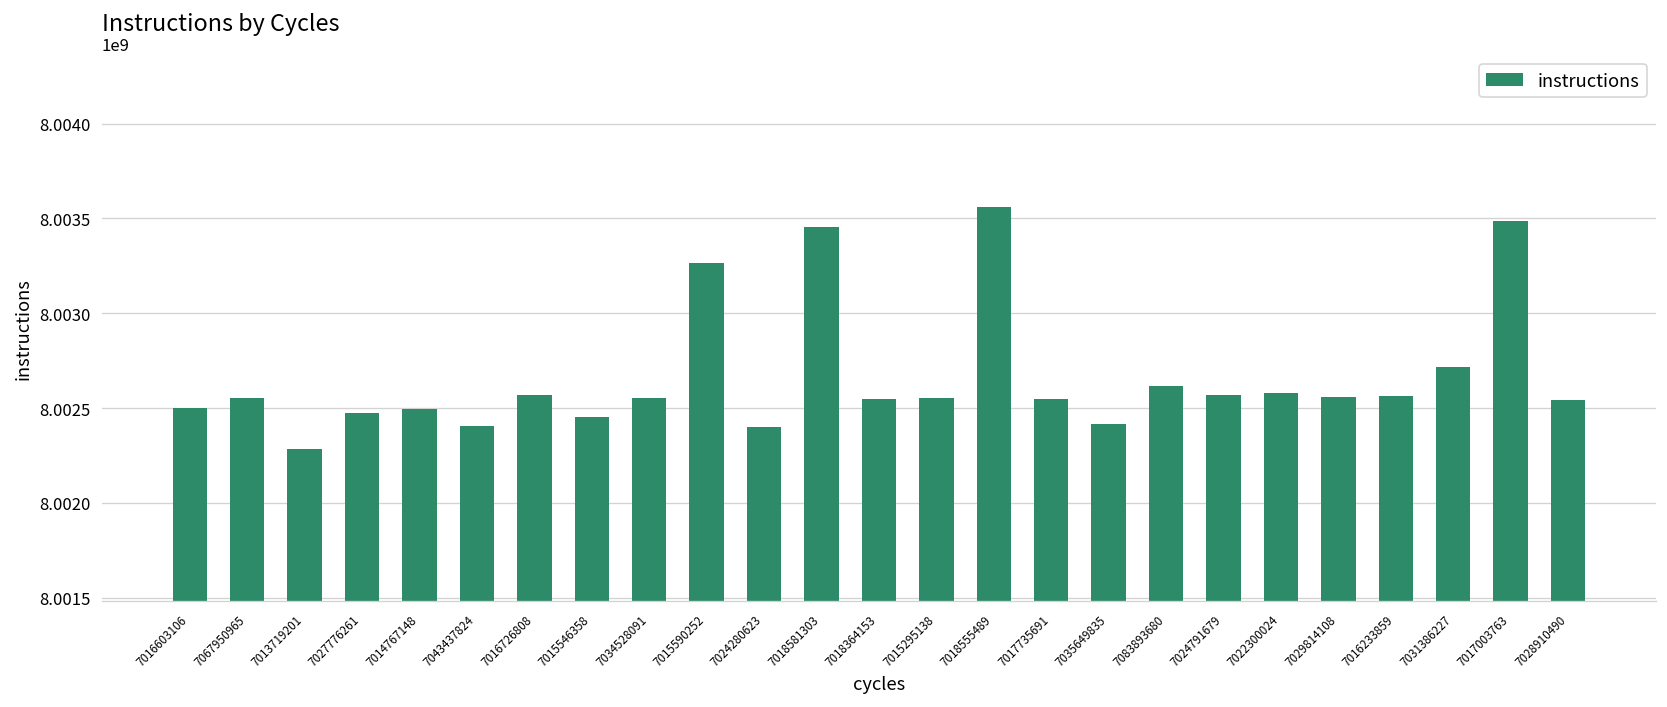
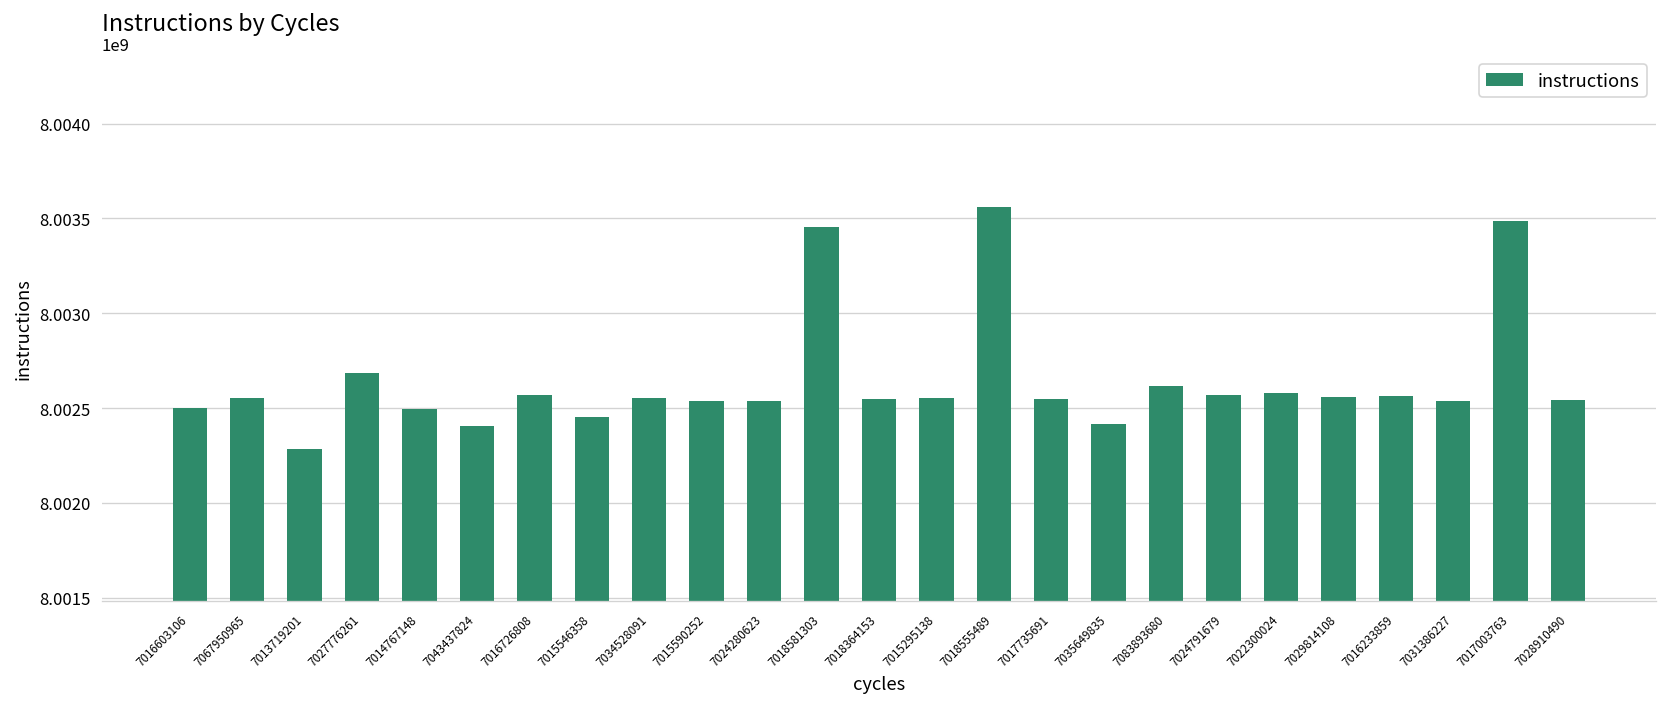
  {
    "7016603106": 8002500000,
    "7067950965": 8002550000,
    "7013719201": 8002280000,
-   "7027776261": 8002480000,
+   "7027776261": 8002690000,
    "7014767148": 8002490000,
    "7043437824": 8002410000,
    "7016726808": 8002570000,
    "7015546358": 8002450000,
    "7034528091": 8002550000,
-   "7015590252": 8003260000,
-   "7024280623": 8002400000,
+   "7015590252": 8002540000,
+   "7024280623": 8002530000,
    "7018581303": 8003460000,
    "7018364153": 8002550000,
    "7015295138": 8002550000,
    "7018555489": 8003560000,
    "7017735691": 8002550000,
    "7035649835": 8002420000,
    "7083893680": 8002620000,
    "7024791679": 8002570000,
    "7022300024": 8002580000,
    "7029814108": 8002560000,
    "7016233859": 8002560000,
-   "7031386227": 8002710000,
+   "7031386227": 8002540000,
    "7017003763": 8003490000,
    "7028910490": 8002540000
  }
